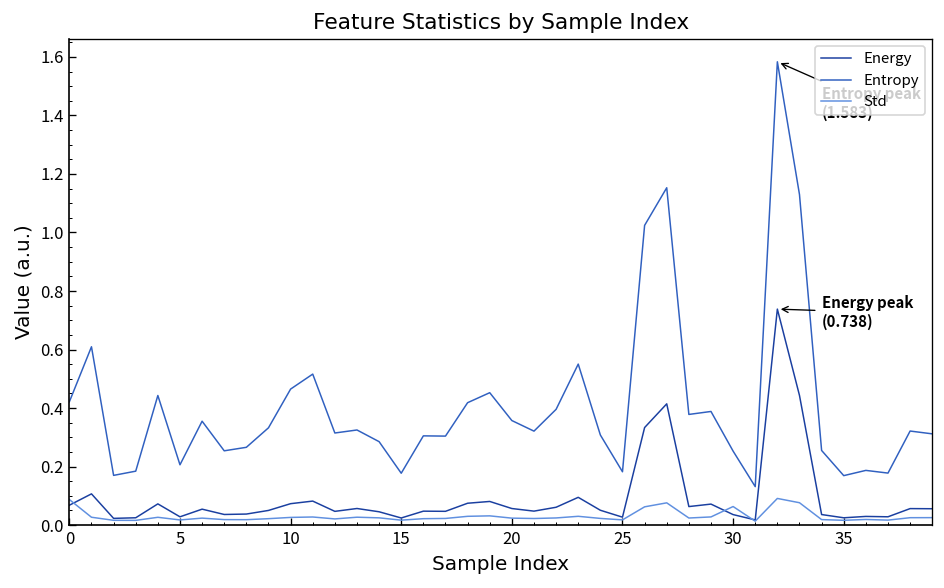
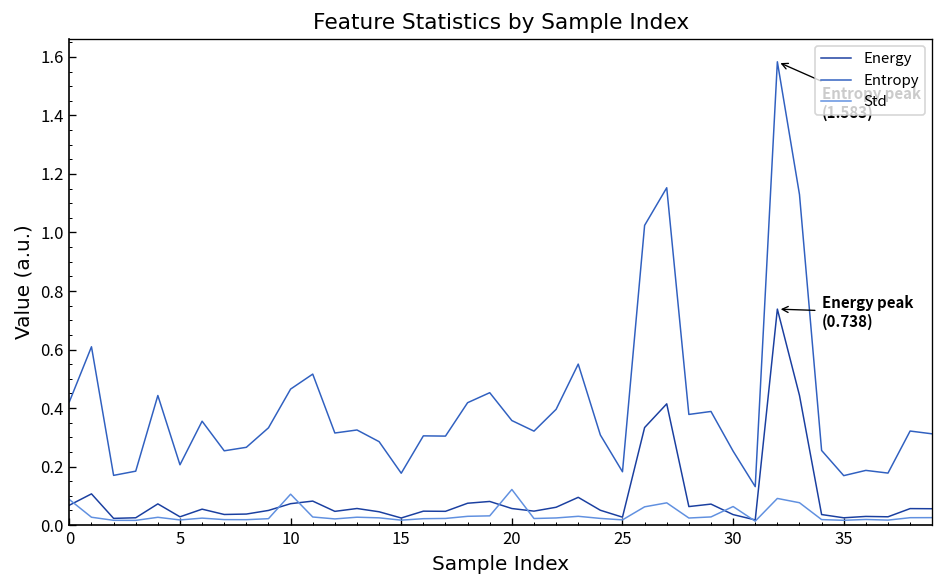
  {
    "Std": {
      "0": 0.09,
      "5": 0.02,
-     "10": 0.03,
-     "20": 0.02,
+     "10": 0.11,
+     "20": 0.12,
      "30": 0.06
    }
  }
